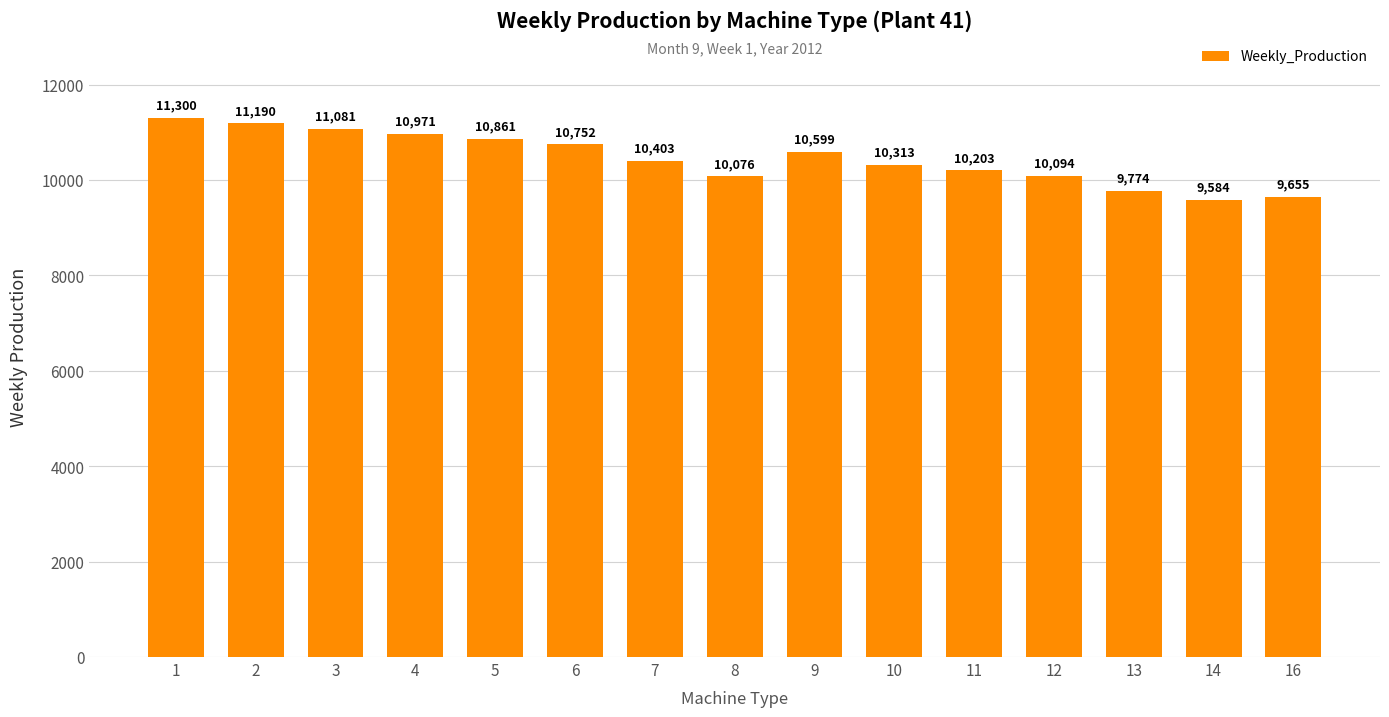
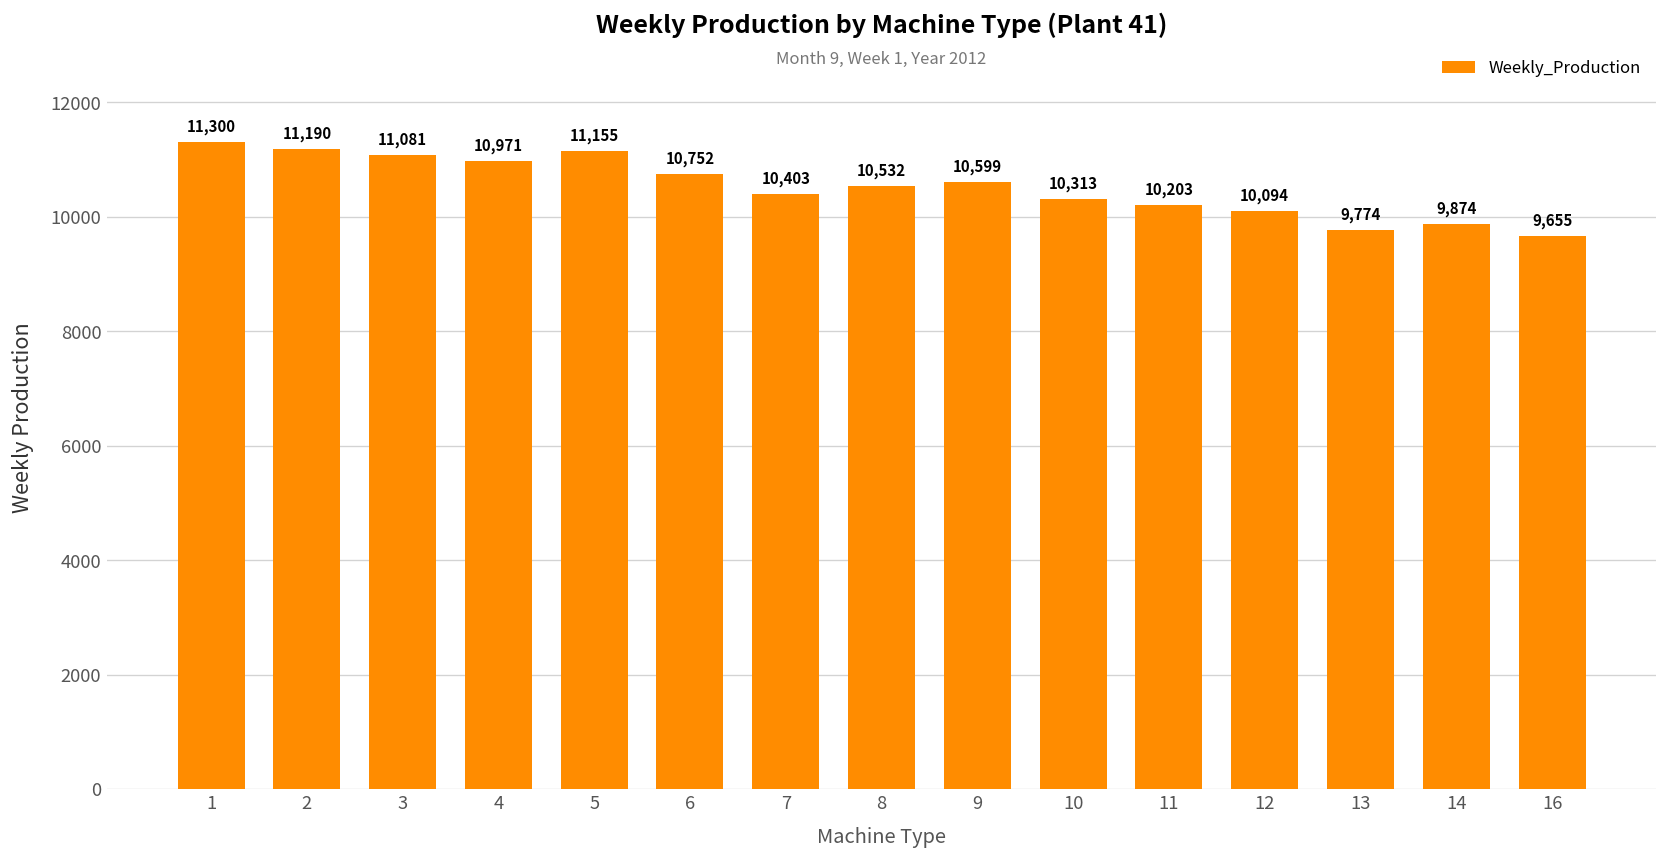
  {
    "1": "11,300",
    "2": "11,190",
    "3": "11,081",
    "4": "10,971",
-   "5": "10,861",
+   "5": "11,155",
    "6": "10,752",
    "7": "10,403",
-   "8": "10,076",
+   "8": "10,532",
    "9": "10,599",
    "10": "10,313",
    "11": "10,203",
    "12": "10,094",
    "13": "9,774",
-   "14": "9,584",
+   "14": "9,874",
    "16": "9,655"
  }
